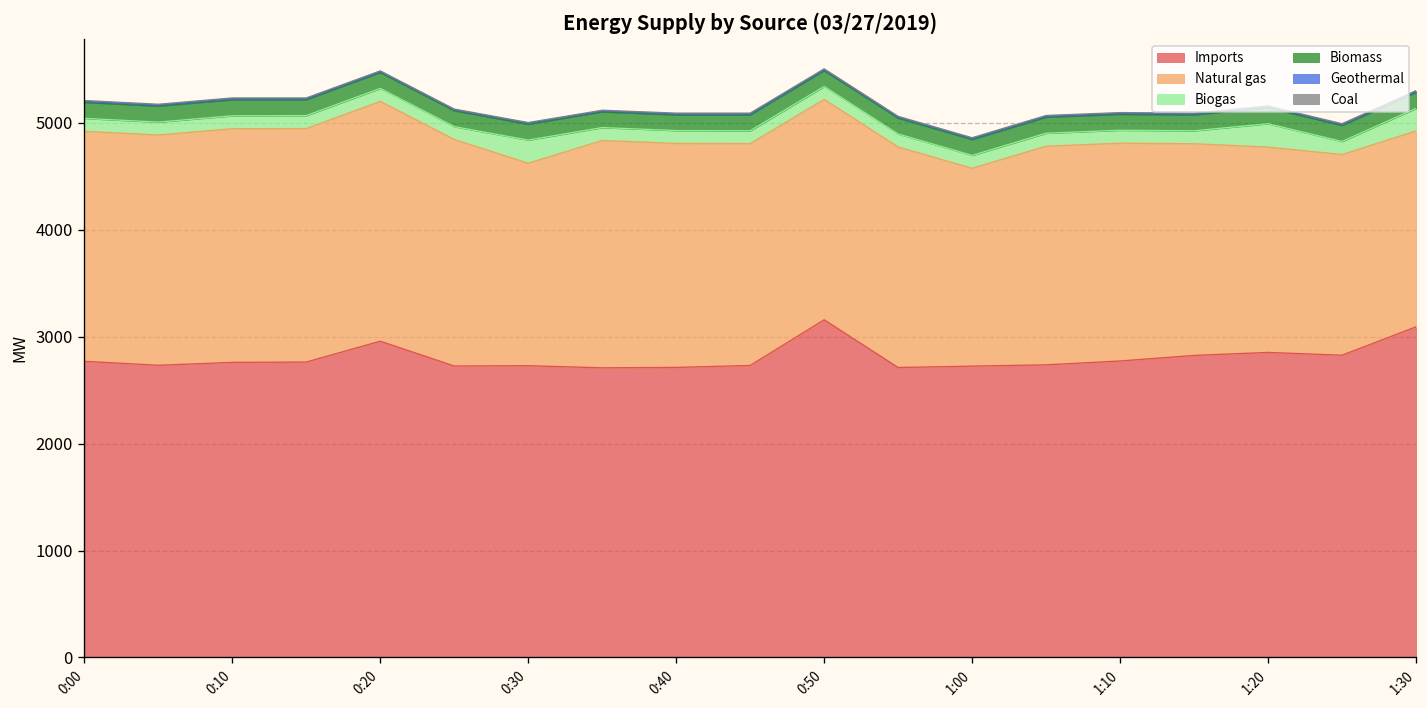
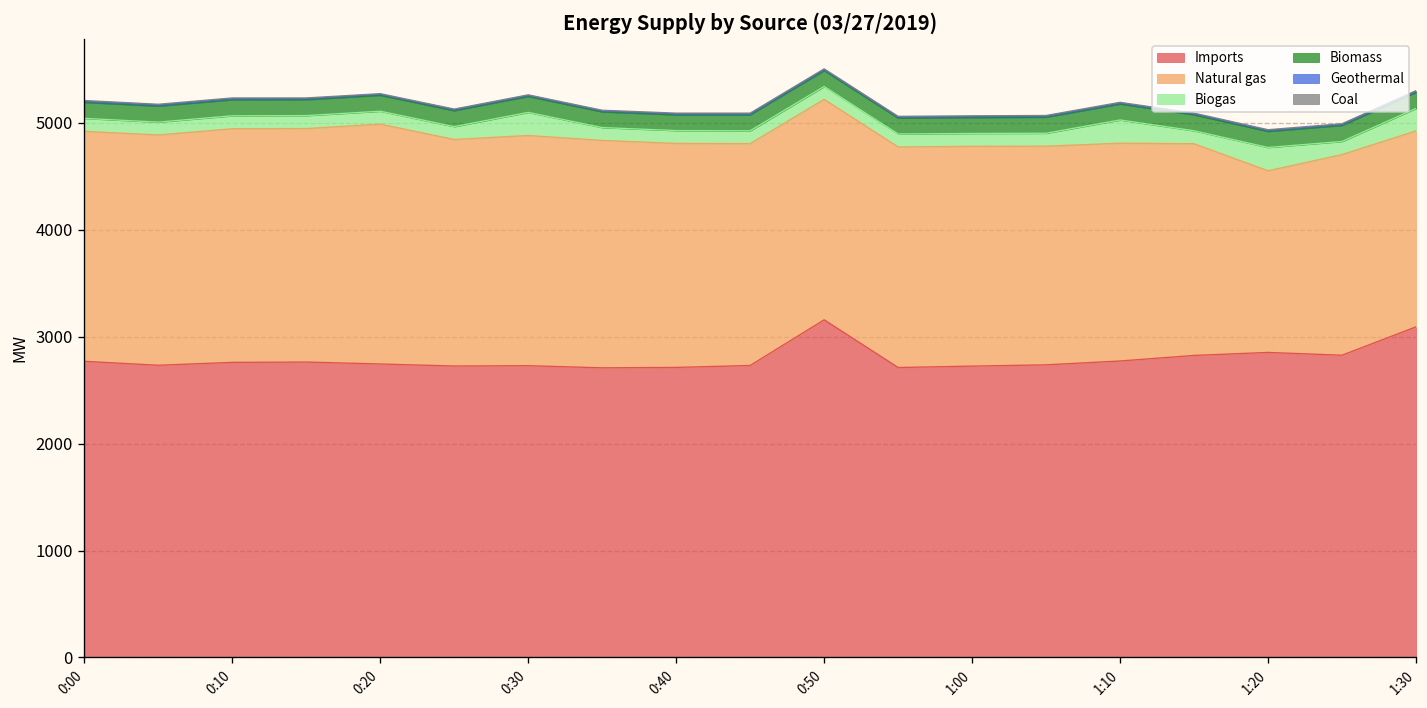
  {
    "Imports": {
      "0:00": 2800,
      "0:10": 2800,
-     "0:20": 3000,
+     "0:20": 2700,
      "0:30": 2700,
      "0:40": 2700,
      "0:50": 3200,
      "1:00": 2700,
      "1:10": 2800,
      "1:20": 2900,
      "1:30": 3100
    },
    "Natural gas": {
      "0:00": 2200,
      "0:10": 2200,
      "0:20": 2200,
-     "0:30": 1900,
+     "0:30": 2200,
      "0:40": 2100,
      "0:50": 2100,
-     "1:00": 1900,
+     "1:00": 2100,
      "1:10": 2000,
-     "1:20": 1900,
+     "1:20": 1700,
      "1:30": 1800
    },
    "Biogas": {
      "0:00": 100,
      "0:10": 100,
      "0:20": 100,
      "0:30": 200,
      "0:40": 100,
      "0:50": 100,
      "1:00": 100,
-     "1:10": 100,
+     "1:10": 200,
      "1:20": 200,
      "1:30": 200
    }
  }
